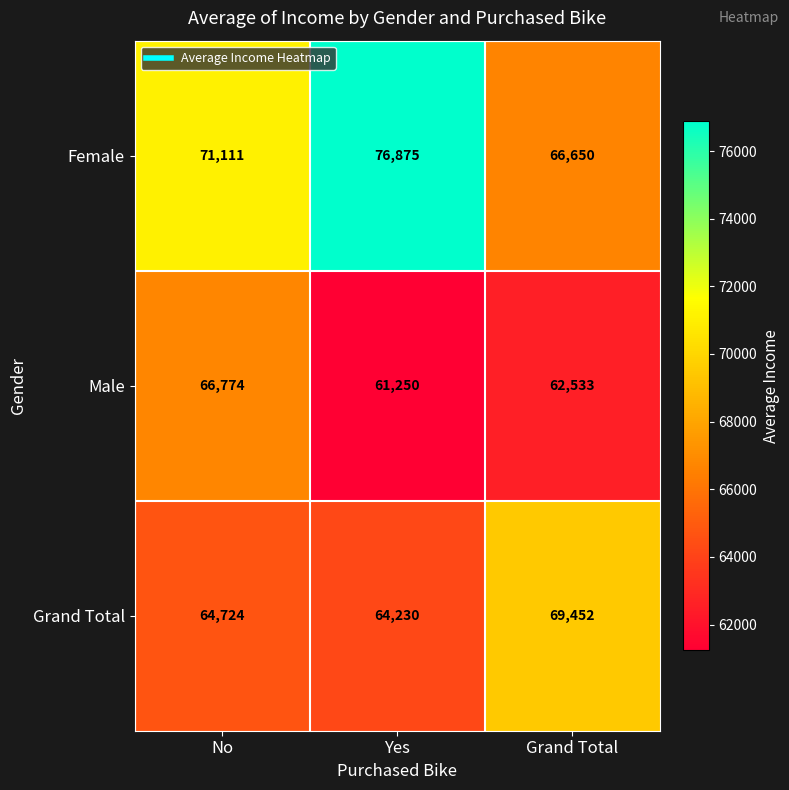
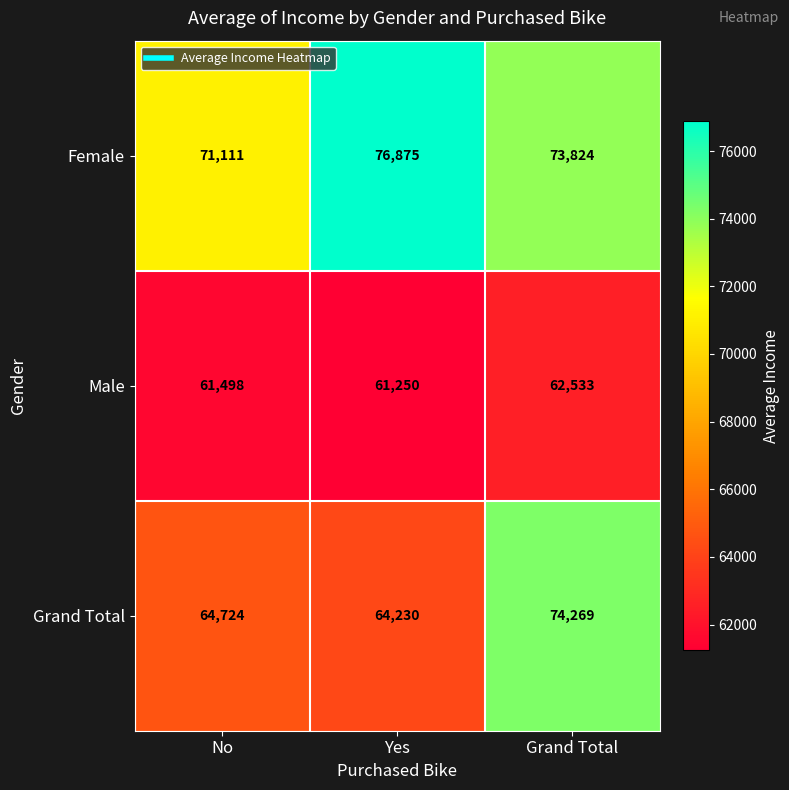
  {
    "Female": {
      "No": "71,111",
      "Yes": "76,875",
-     "Grand Total": "66,650"
+     "Grand Total": "73,824"
    },
    "Male": {
-     "No": "66,774",
+     "No": "61,498",
      "Yes": "61,250",
      "Grand Total": "62,533"
    },
    "Grand Total": {
      "No": "64,724",
      "Yes": "64,230",
-     "Grand Total": "69,452"
+     "Grand Total": "74,269"
    }
  }
